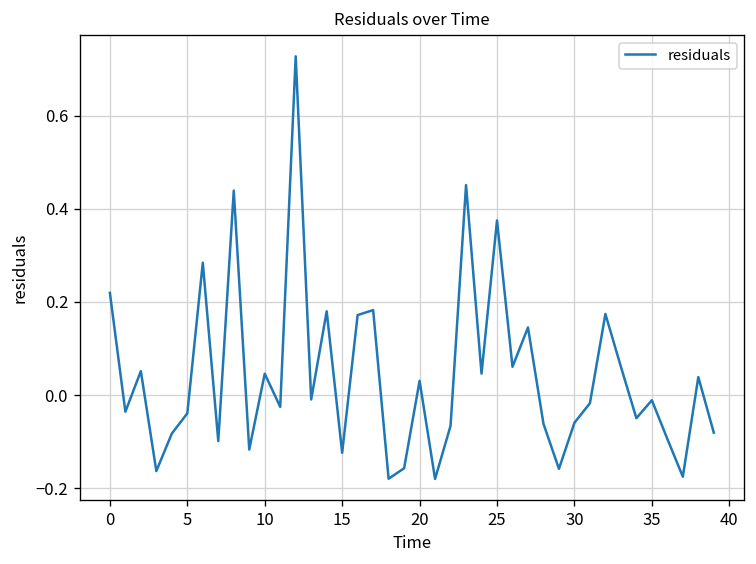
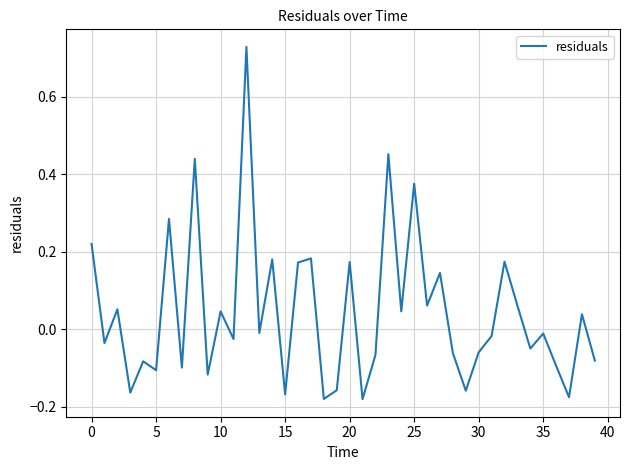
  {
    "0": 0.22,
-   "5": -0.04,
+   "5": -0.11,
    "10": 0.05,
-   "15": -0.12,
-   "20": 0.03,
+   "15": -0.17,
+   "20": 0.17,
    "25": 0.38,
    "30": -0.06,
    "35": -0.01
  }
